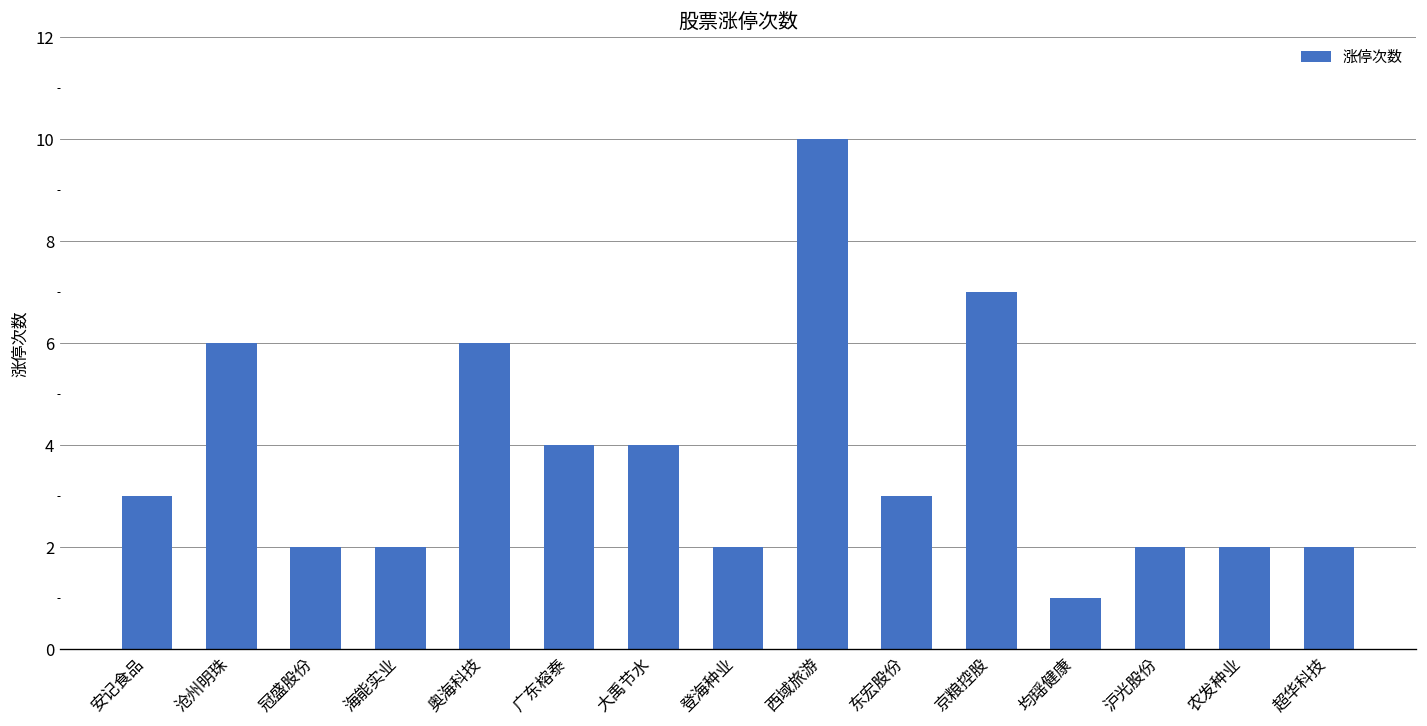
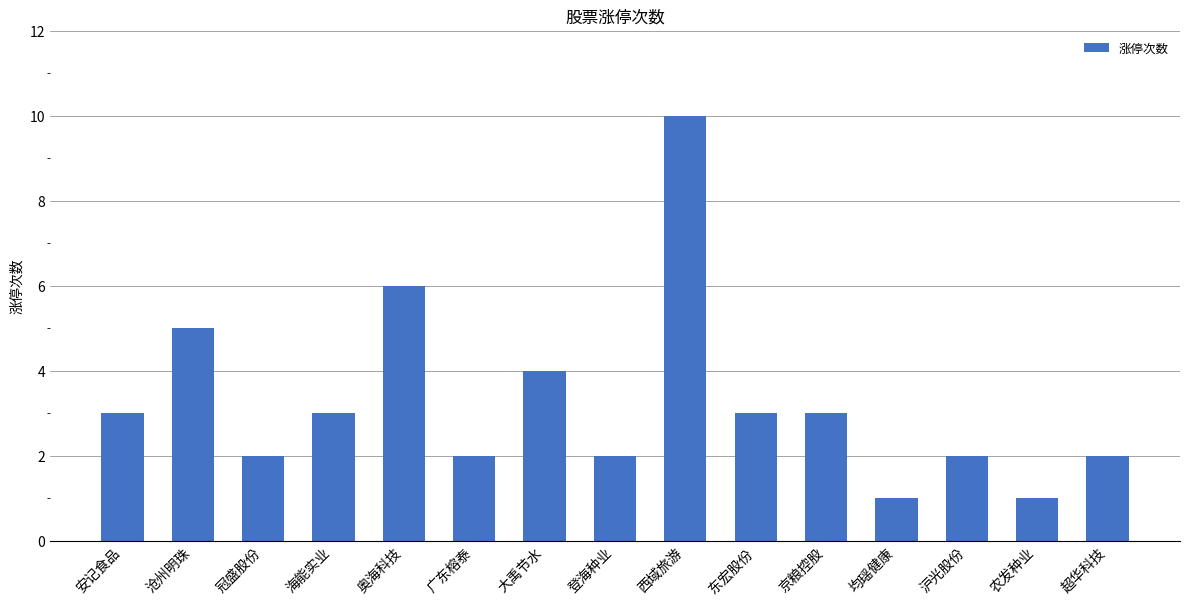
  {
    "安记食品": 3,
-   "沧州明珠": 6,
+   "沧州明珠": 5,
    "冠盛股份": 2,
-   "海能实业": 2,
+   "海能实业": 3,
    "奥海科技": 6,
-   "广东榕泰": 4,
+   "广东榕泰": 2,
    "大禹节水": 4,
    "登海种业": 2,
    "西域旅游": 10,
    "东宏股份": 3,
-   "京粮控股": 7,
+   "京粮控股": 3,
    "均瑶健康": 1,
    "沪光股份": 2,
-   "农发种业": 2,
+   "农发种业": 1,
    "超华科技": 2
  }
